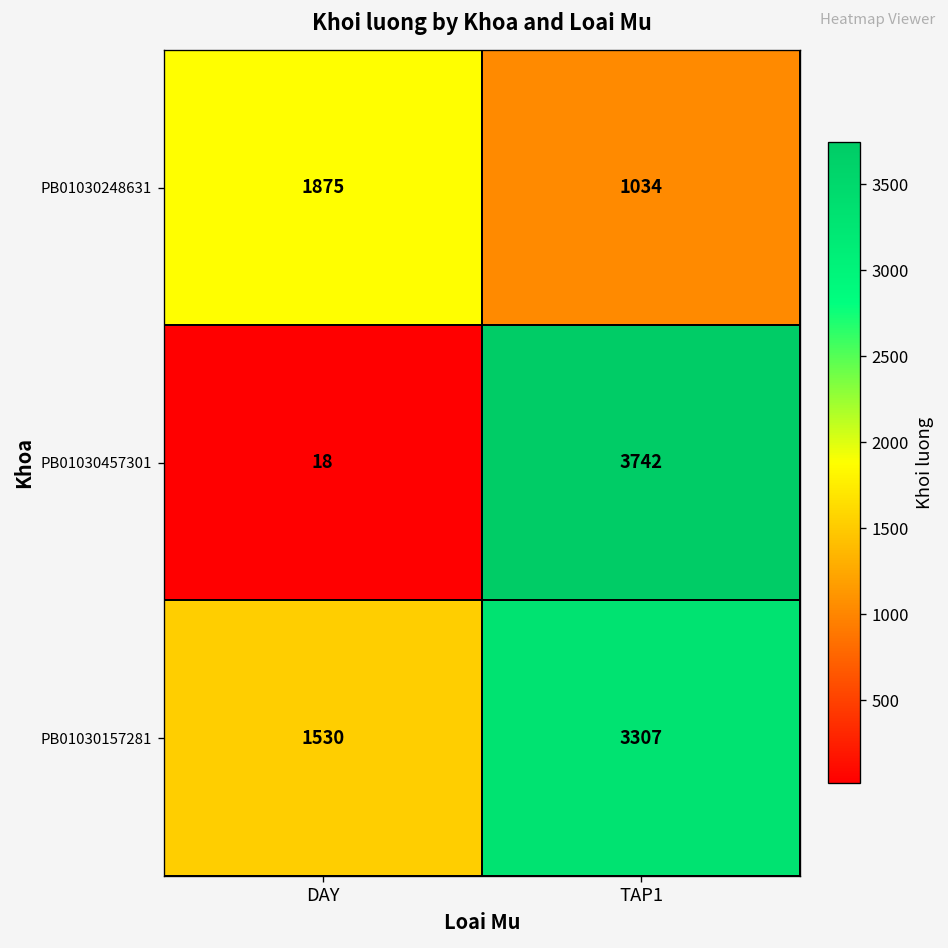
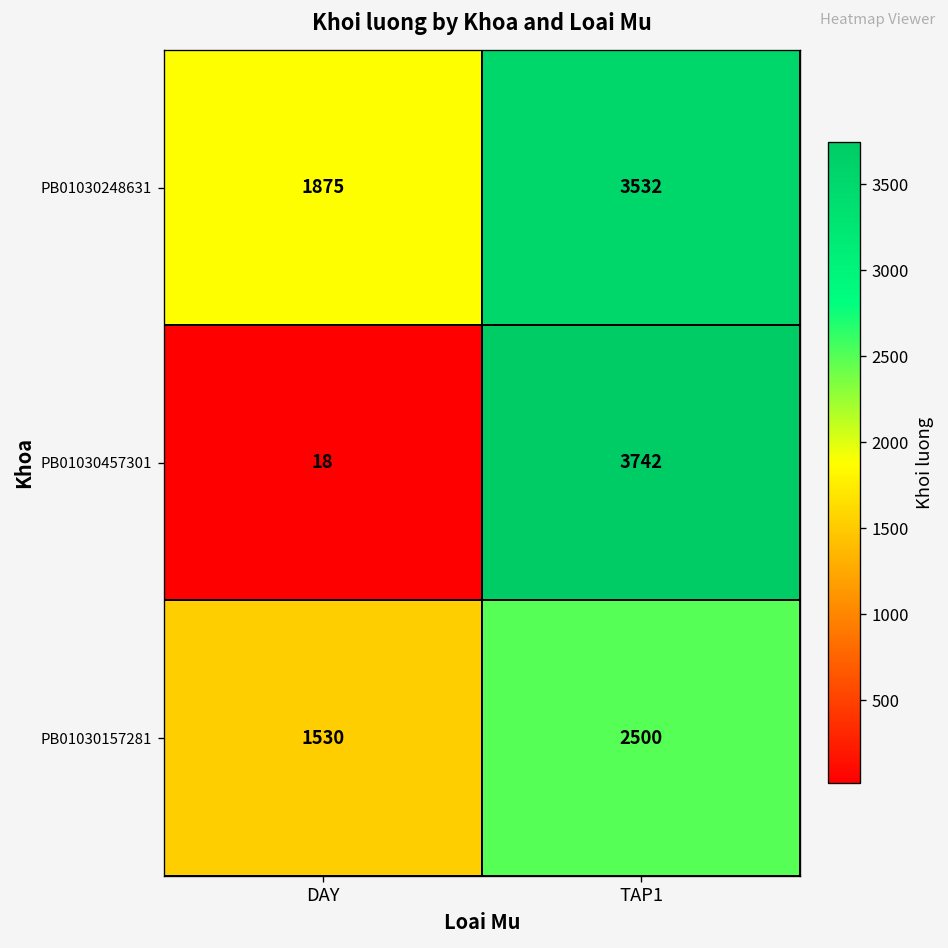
  {
    "PB01030248631": {
      "DAY": 1875,
-     "TAP1": 1034
+     "TAP1": 3532
    },
    "PB01030457301": {
      "DAY": 18,
      "TAP1": 3742
    },
    "PB01030157281": {
      "DAY": 1530,
-     "TAP1": 3307
+     "TAP1": 2500
    }
  }
